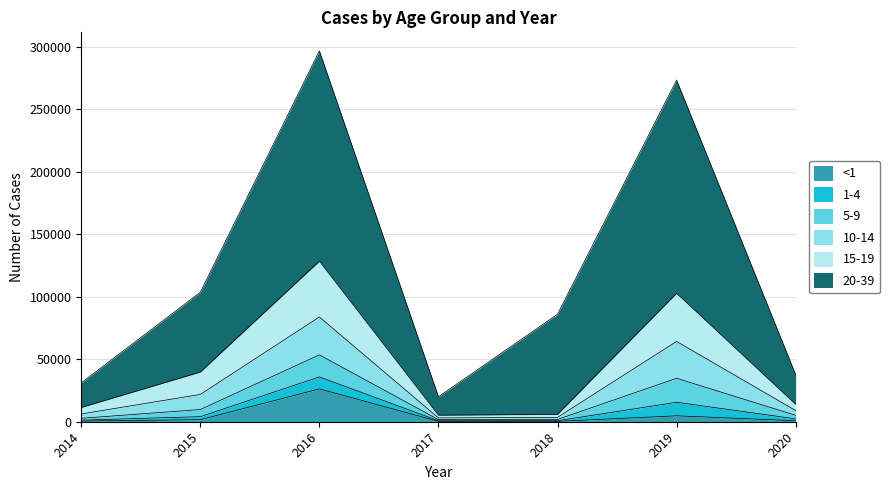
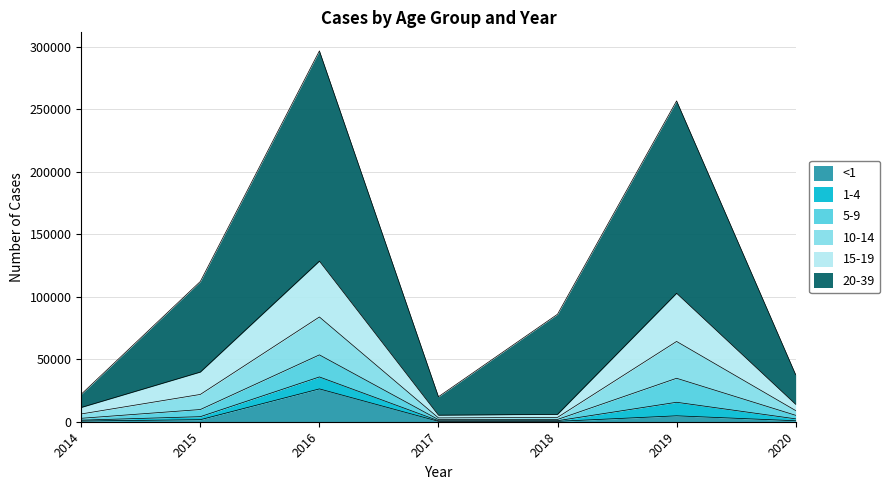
  {
    "<1": {
      "2015": 2000,
      "2016": 26000,
      "2019": 5000
    },
    "1-4": {
      "2015": 2000,
      "2016": 10000,
      "2019": 11000
    },
    "20-39": {
-     "2014": 20000,
-     "2015": 64000,
+     "2014": 11000,
+     "2015": 73000,
      "2016": 168000,
      "2017": 15000,
      "2018": 80000,
-     "2019": 171000,
+     "2019": 154000,
      "2020": 24000
    }
  }
